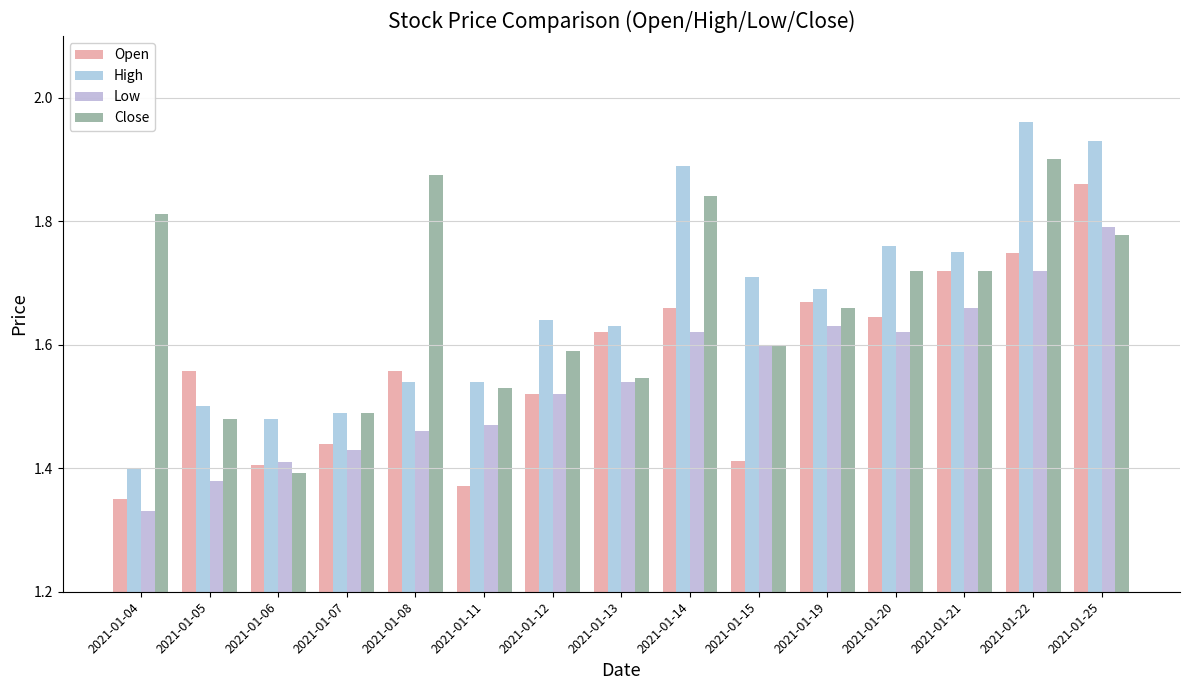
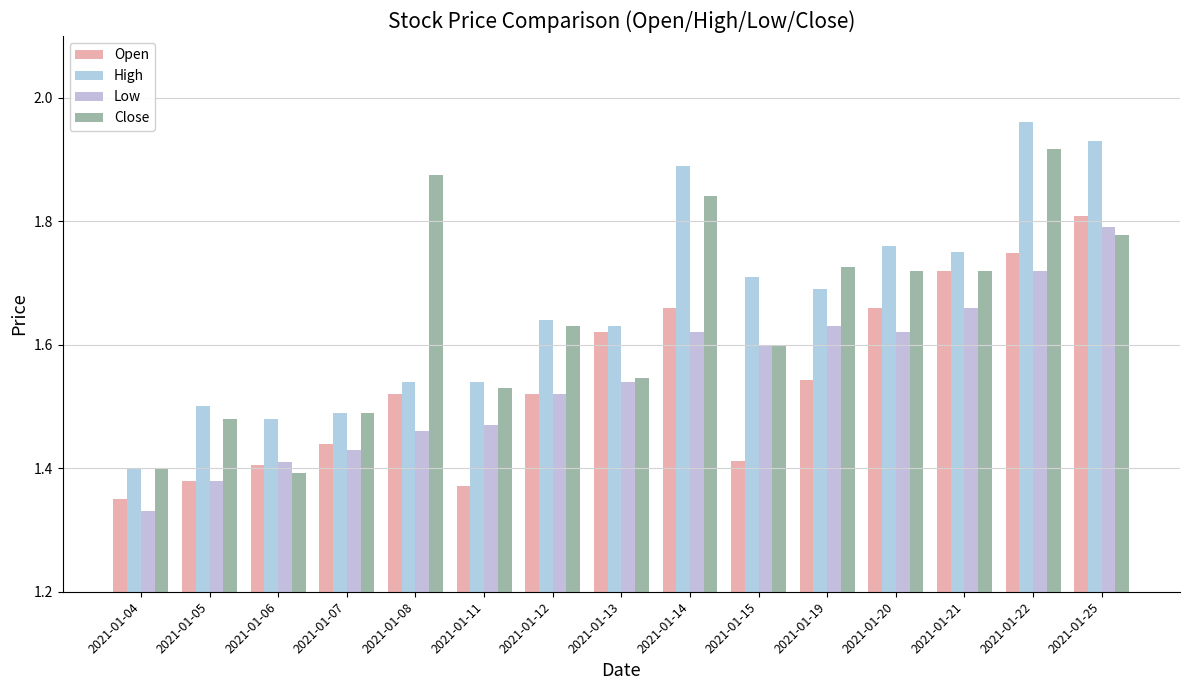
  {
    "Open": {
      "2021-01-04": 1.35,
-     "2021-01-05": 1.56,
+     "2021-01-05": 1.38,
      "2021-01-06": 1.41,
      "2021-01-07": 1.44,
-     "2021-01-08": 1.56,
+     "2021-01-08": 1.52,
      "2021-01-11": 1.37,
      "2021-01-12": 1.52,
      "2021-01-13": 1.62,
      "2021-01-14": 1.66,
      "2021-01-15": 1.41,
-     "2021-01-19": 1.67,
-     "2021-01-20": 1.65,
+     "2021-01-19": 1.54,
+     "2021-01-20": 1.66,
      "2021-01-21": 1.72,
      "2021-01-22": 1.75,
-     "2021-01-25": 1.86
+     "2021-01-25": 1.81
    },
    "Close": {
-     "2021-01-04": 1.81,
+     "2021-01-04": 1.40,
      "2021-01-05": 1.48,
      "2021-01-06": 1.39,
      "2021-01-07": 1.49,
      "2021-01-08": 1.87,
      "2021-01-11": 1.53,
-     "2021-01-12": 1.59,
+     "2021-01-12": 1.63,
      "2021-01-13": 1.55,
      "2021-01-14": 1.84,
      "2021-01-15": 1.60,
-     "2021-01-19": 1.66,
+     "2021-01-19": 1.73,
      "2021-01-20": 1.72,
      "2021-01-21": 1.72,
-     "2021-01-22": 1.90,
+     "2021-01-22": 1.92,
      "2021-01-25": 1.78
    }
  }
